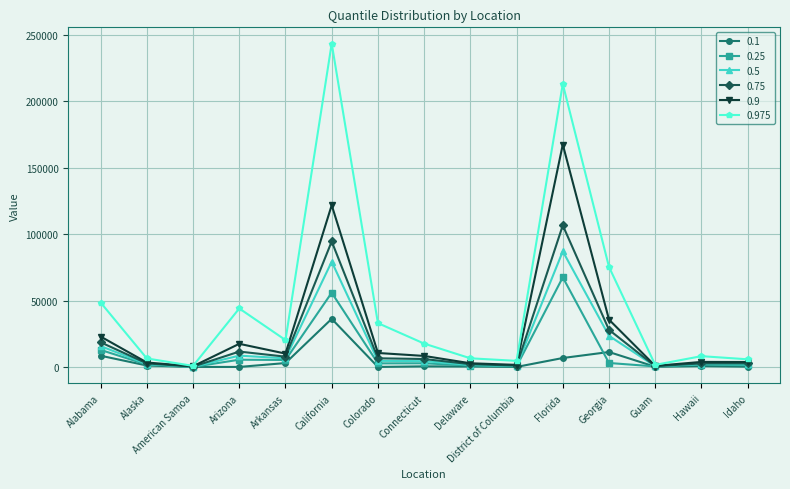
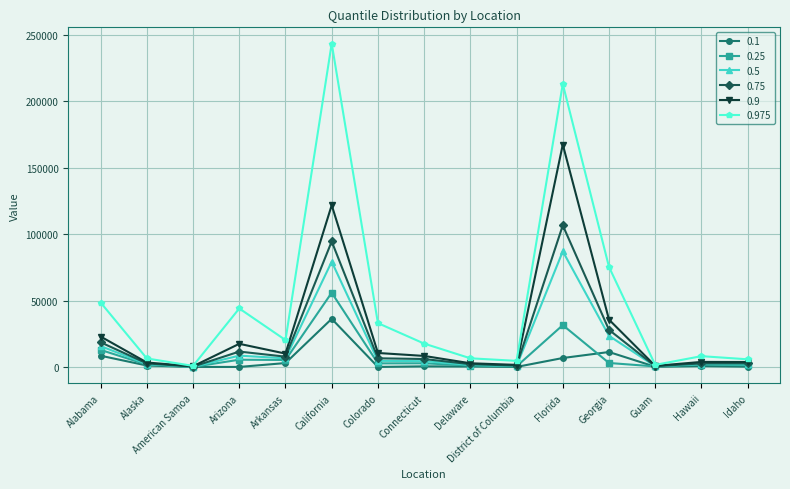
  {
    "0.25": {
      "Alabama": 13000,
      "Arizona": 5000,
      "California": 56000,
      "Colorado": 3000,
-     "Florida": 67000,
+     "Florida": 31000,
      "Georgia": 3000
    }
  }
